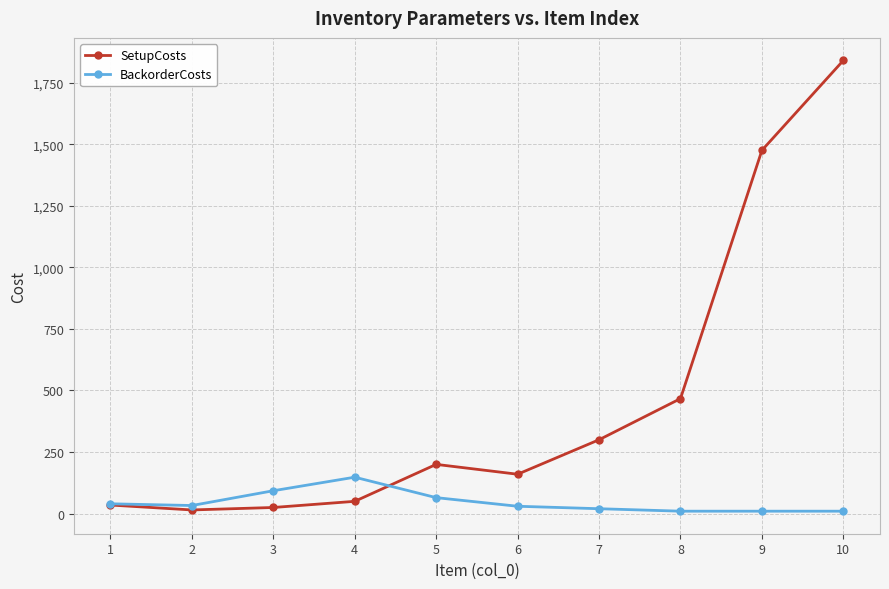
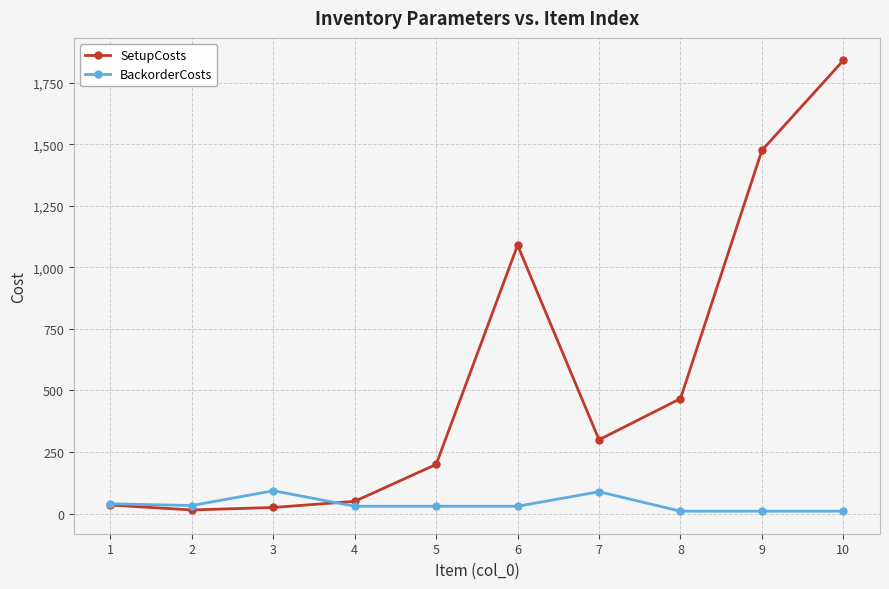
  {
    "SetupCosts": {
      "2": "20",
      "3": "30",
      "4": "50",
      "5": "200",
-     "6": "160",
+     "6": "1,090",
      "7": "300",
      "8": "470",
      "9": "1,480",
      "10": "1,840"
    },
    "BackorderCosts": {
      "2": "30",
      "3": "90",
-     "4": "150",
-     "5": "70",
+     "4": "30",
+     "5": "30",
      "6": "30",
-     "7": "20",
+     "7": "90",
      "8": "10",
      "9": "10",
      "10": "10"
    }
  }
